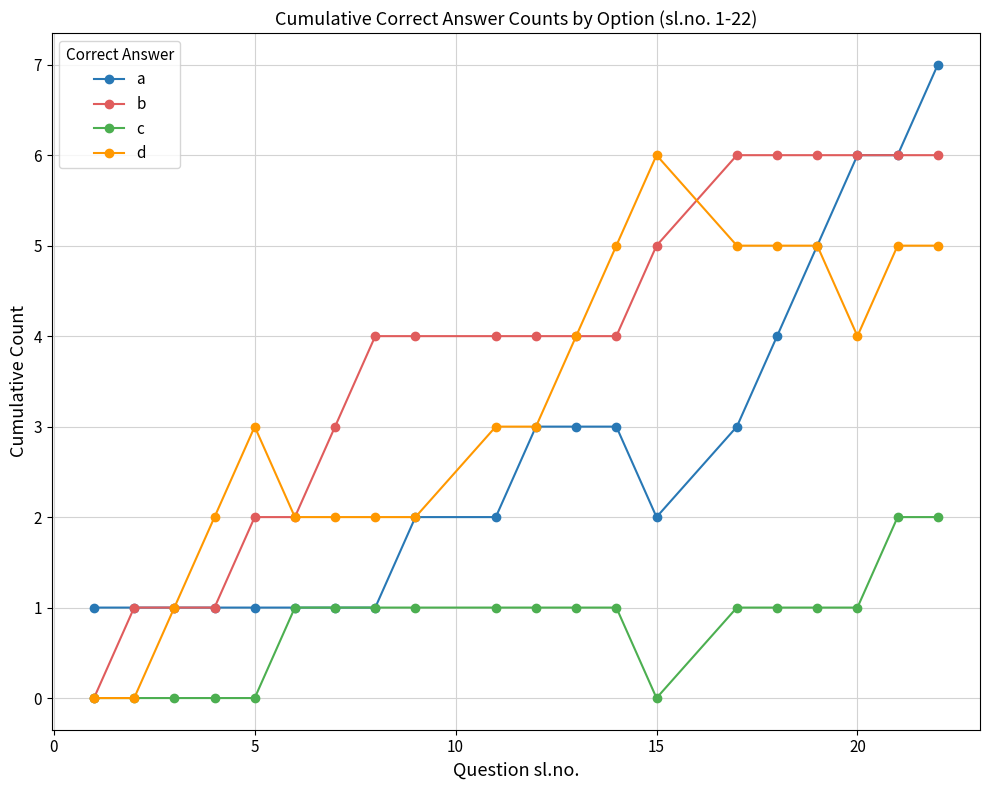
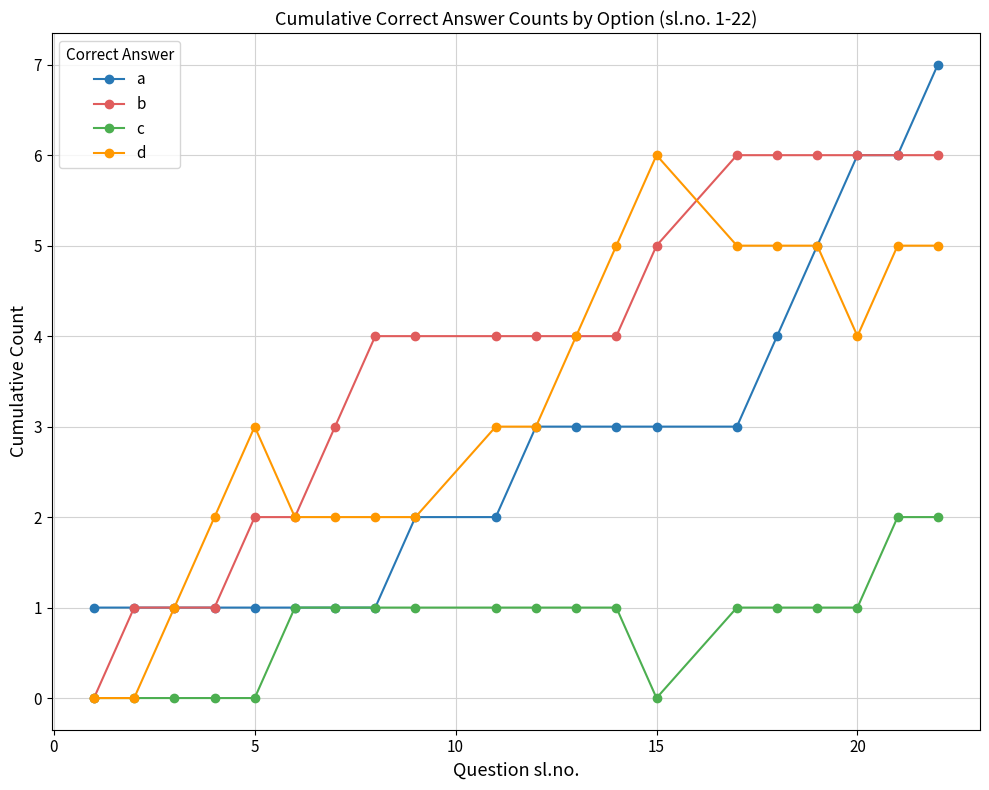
  {
    "a": {
      "5": 1,
-     "15": 2
+     "15": 3
    },
    "b": {
      "5": 2,
      "15": 5
    },
    "c": {
      "5": 0,
      "15": 0,
      "20": 1
    },
    "d": {
      "5": 3,
      "15": 6,
      "20": 4
    }
  }
